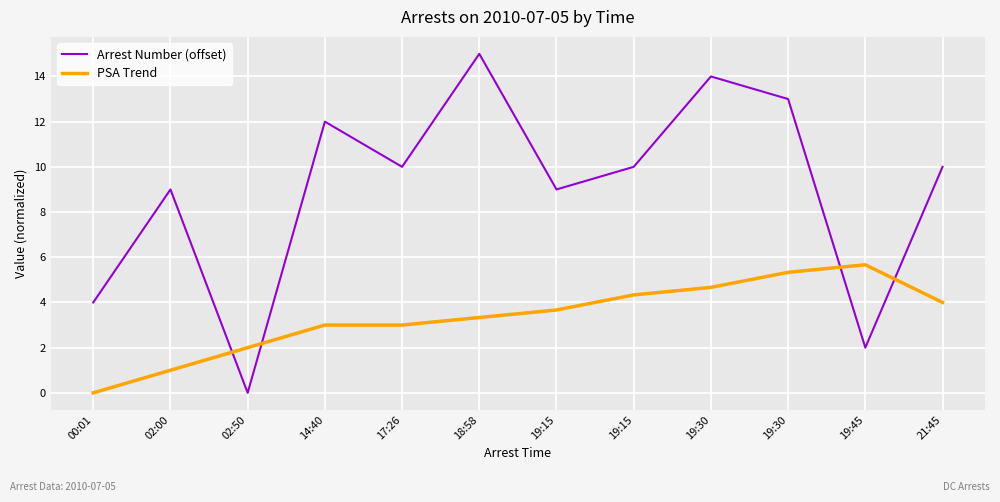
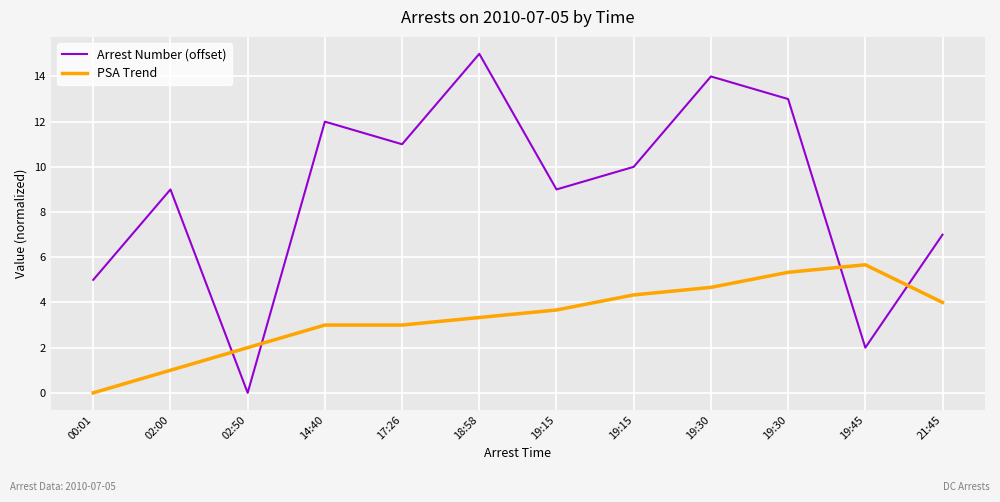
  {
    "Arrest Number (offset)": {
-     "00:01": 4.0,
+     "00:01": 5.0,
      "02:00": 9.0,
      "02:50": 0.0,
      "14:40": 12.0,
-     "17:26": 10.0,
+     "17:26": 11.0,
      "18:58": 15.0,
      "19:45": 2.0,
-     "21:45": 10.0
+     "21:45": 7.0
    },
    "PSA Trend": {
      "00:01": 0.0,
      "02:00": 1.0,
      "02:50": 2.0,
      "14:40": 3.0,
      "17:26": 3.0,
      "18:58": 3.3,
      "19:45": 5.7,
      "21:45": 4.0
    }
  }
